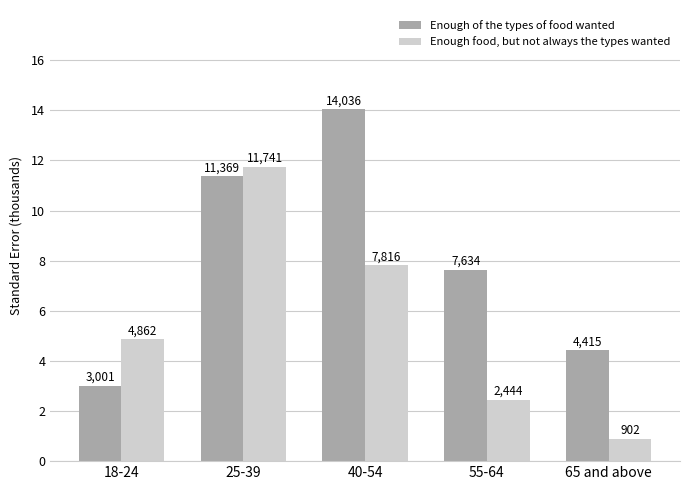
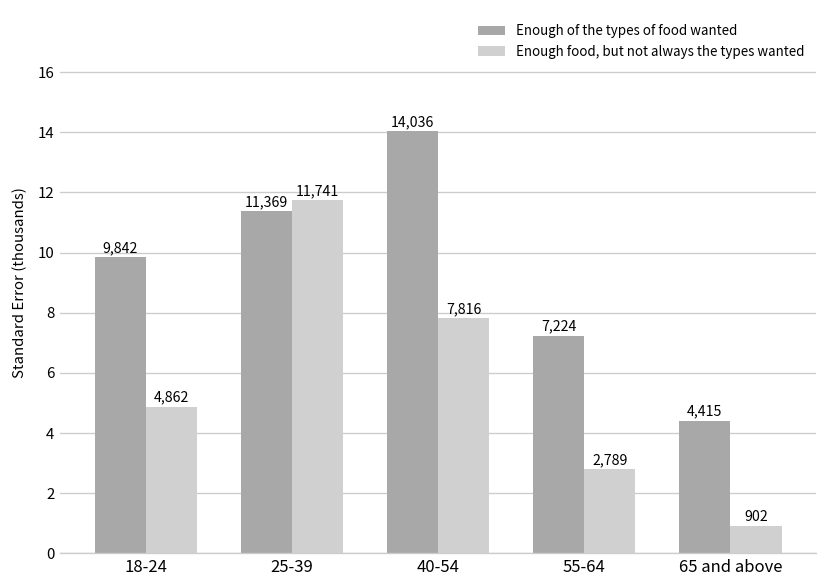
  {
    "Enough of the types of food wanted": {
-     "18-24": "3,001",
+     "18-24": "9,842",
      "25-39": "11,369",
      "40-54": "14,036",
-     "55-64": "7,634",
+     "55-64": "7,224",
      "65 and above": "4,415"
    },
    "Enough food, but not always the types wanted": {
      "18-24": "4,862",
      "25-39": "11,741",
      "40-54": "7,816",
-     "55-64": "2,444",
+     "55-64": "2,789",
      "65 and above": "902"
    }
  }
